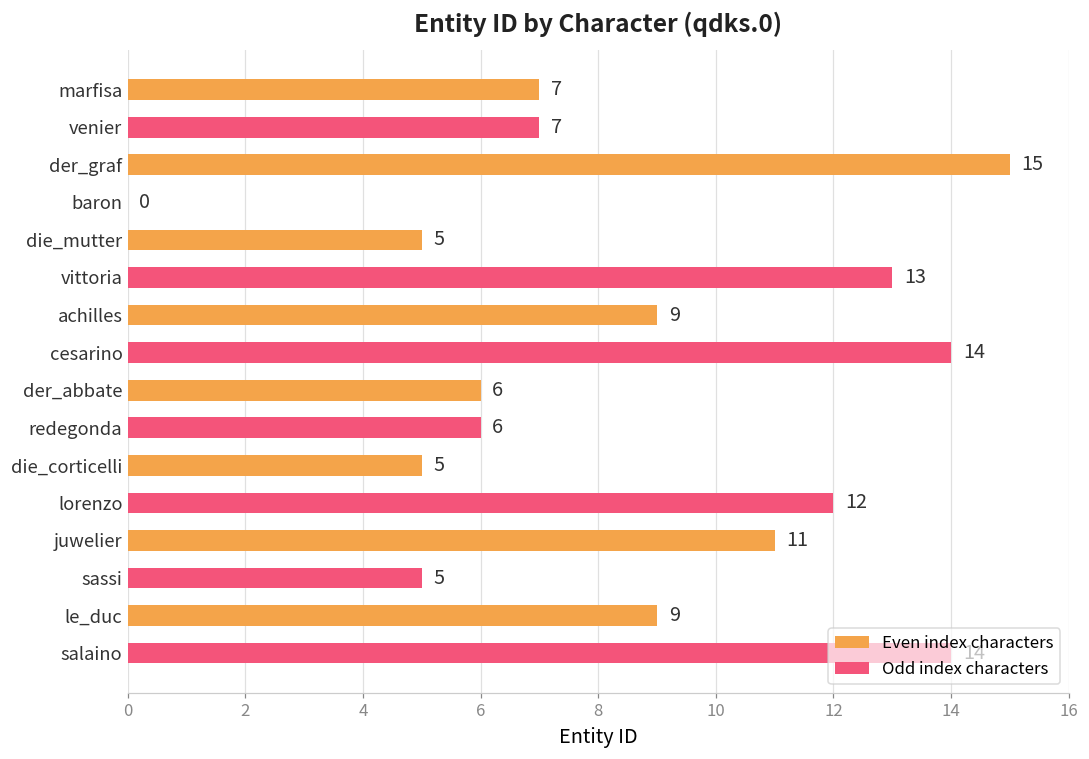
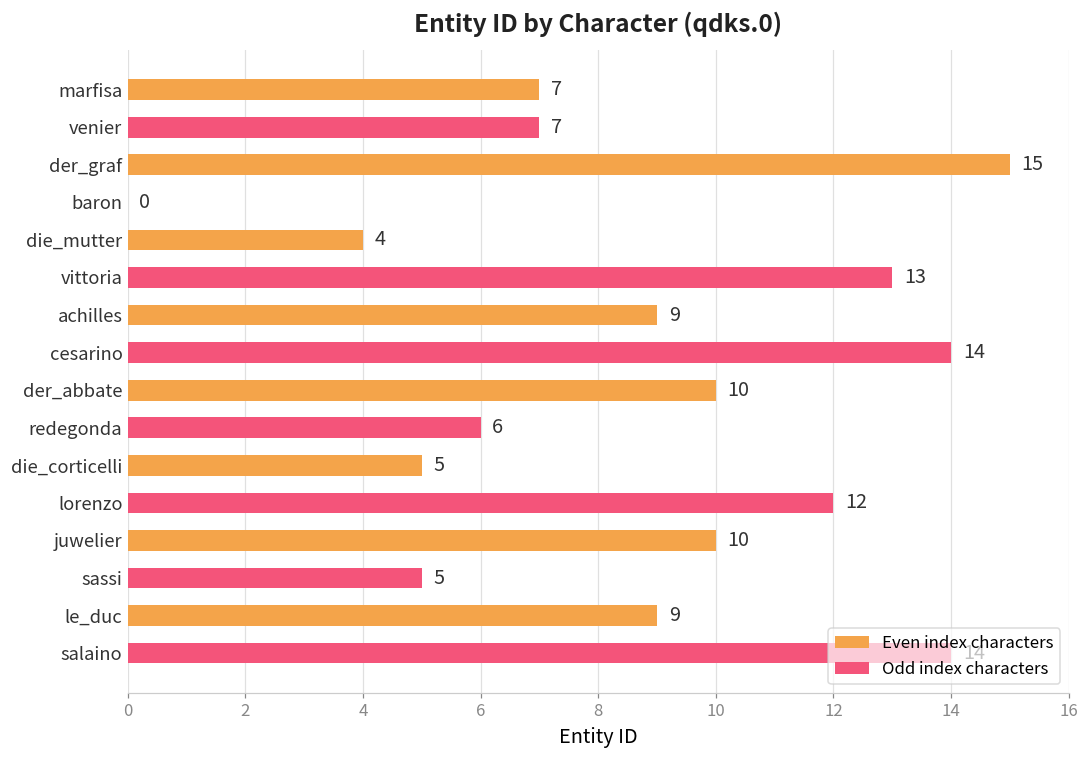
  {
    "marfisa": 7,
    "venier": 7,
    "der_graf": 15,
    "baron": 0,
-   "die_mutter": 5,
+   "die_mutter": 4,
    "vittoria": 13,
    "achilles": 9,
    "cesarino": 14,
-   "der_abbate": 6,
+   "der_abbate": 10,
    "redegonda": 6,
    "die_corticelli": 5,
    "lorenzo": 12,
-   "juwelier": 11,
+   "juwelier": 10,
    "sassi": 5,
    "le_duc": 9
  }
